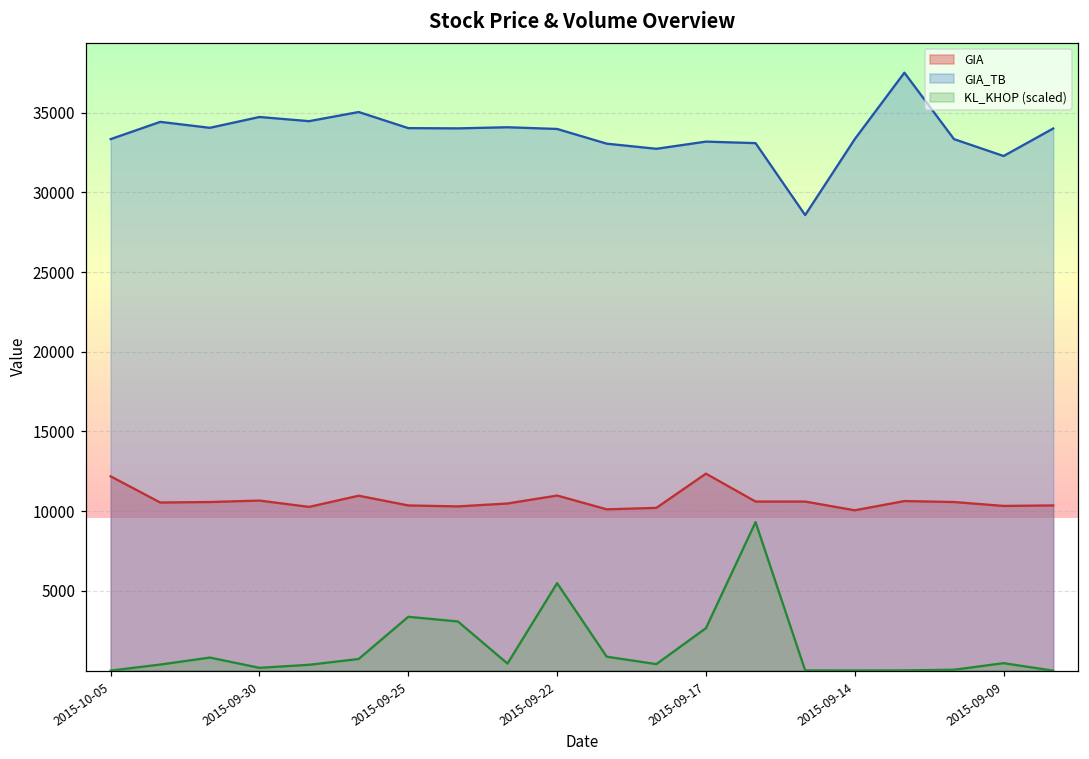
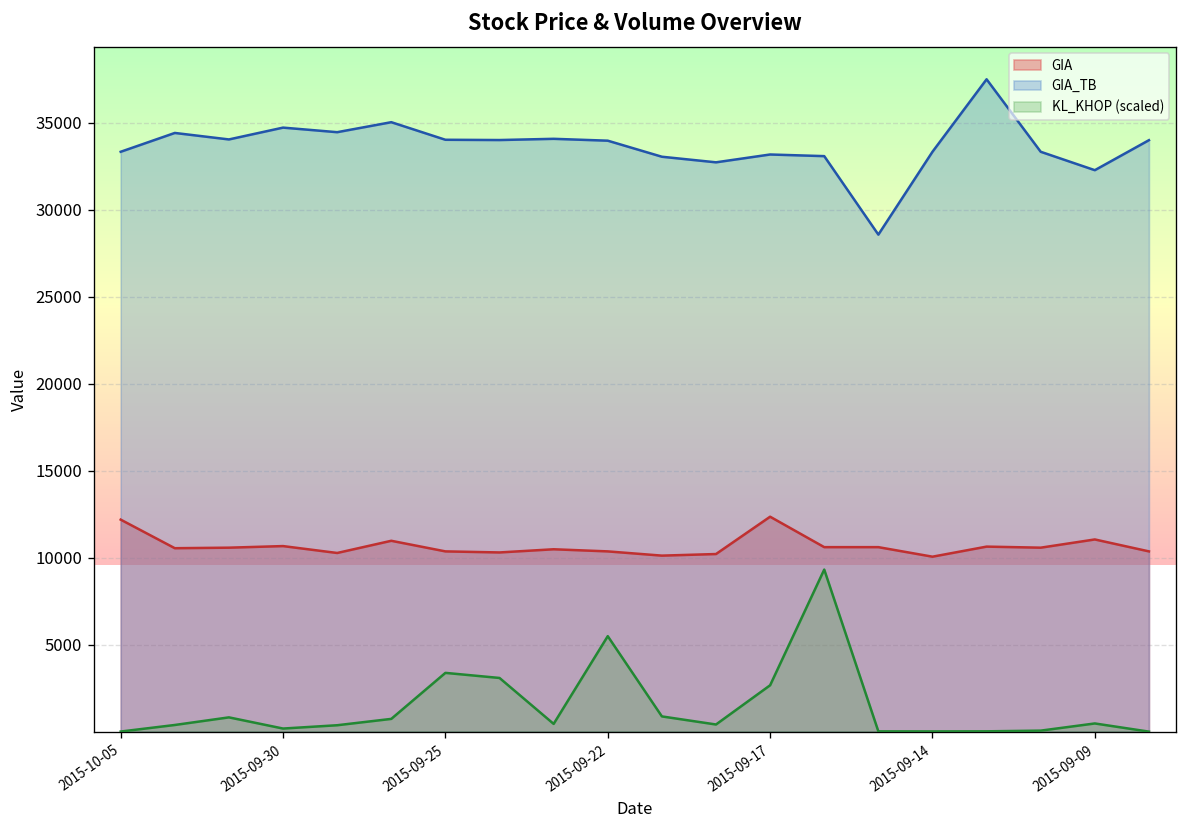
  {
    "GIA": {
      "2015-10-05": 12200,
      "2015-09-30": 10700,
      "2015-09-25": 10400,
-     "2015-09-22": 11000,
+     "2015-09-22": 10400,
      "2015-09-17": 12400,
      "2015-09-14": 10100,
-     "2015-09-09": 10300
+     "2015-09-09": 11000
    }
  }
